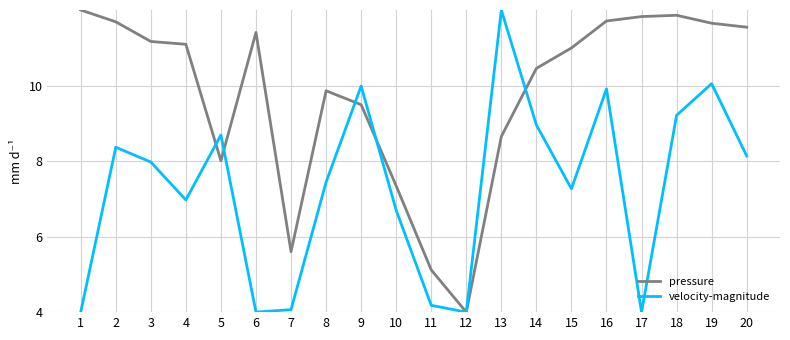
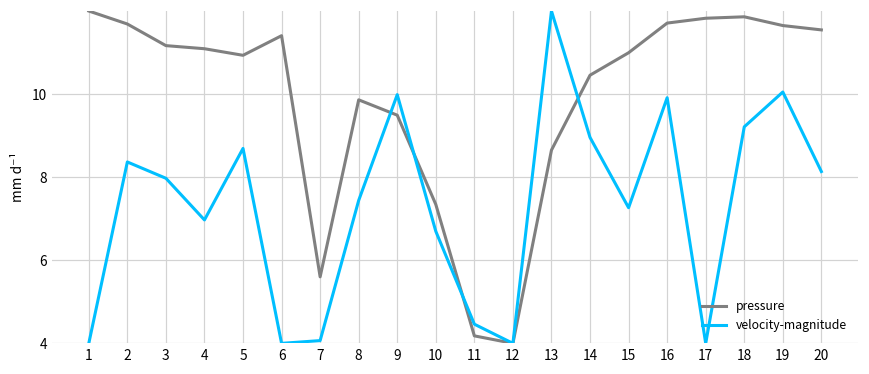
  {
    "pressure": {
      "1": 12.0,
      "2": 11.7,
      "3": 11.2,
      "4": 11.1,
-     "5": 8.0,
+     "5": 10.9,
      "6": 11.4,
      "7": 5.6,
      "8": 9.9,
      "9": 9.5,
      "10": 7.3,
-     "11": 5.1,
+     "11": 4.2,
      "13": 8.7,
      "14": 10.5,
      "15": 11.0,
      "16": 11.7,
      "17": 11.8,
      "18": 11.9,
      "19": 11.6,
      "20": 11.5
    },
    "velocity-magnitude": {
      "1": 4.0,
      "2": 8.4,
      "3": 8.0,
      "4": 7.0,
      "5": 8.7,
      "6": 4.0,
      "7": 4.1,
      "8": 7.4,
      "9": 10.0,
      "10": 6.7,
-     "11": 4.2,
+     "11": 4.5,
      "13": 12.0,
      "14": 9.0,
      "15": 7.3,
      "16": 9.9,
      "17": 4.0,
      "18": 9.2,
      "19": 10.0,
      "20": 8.1
    }
  }
